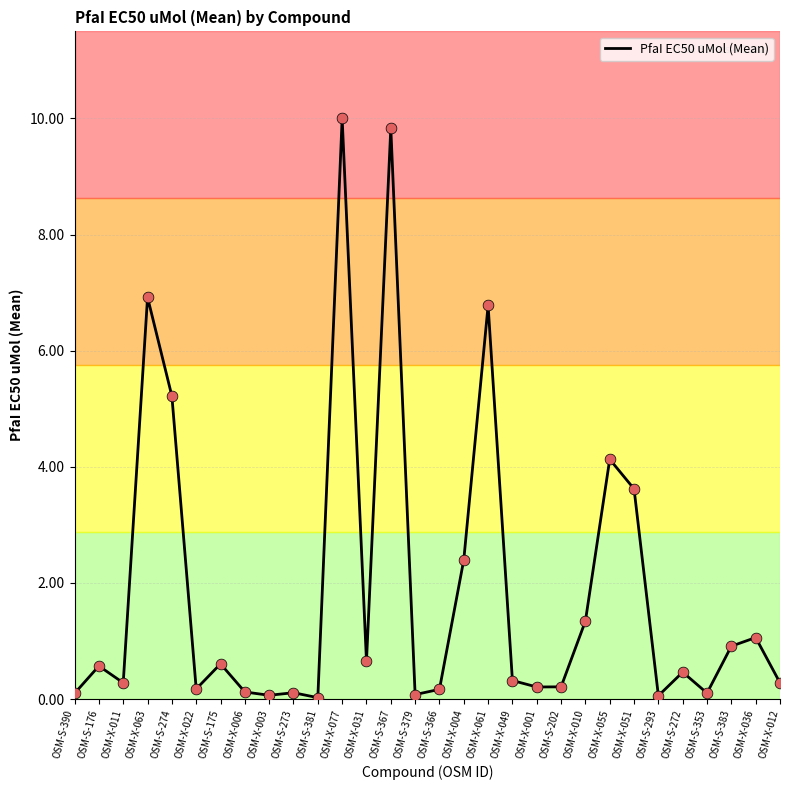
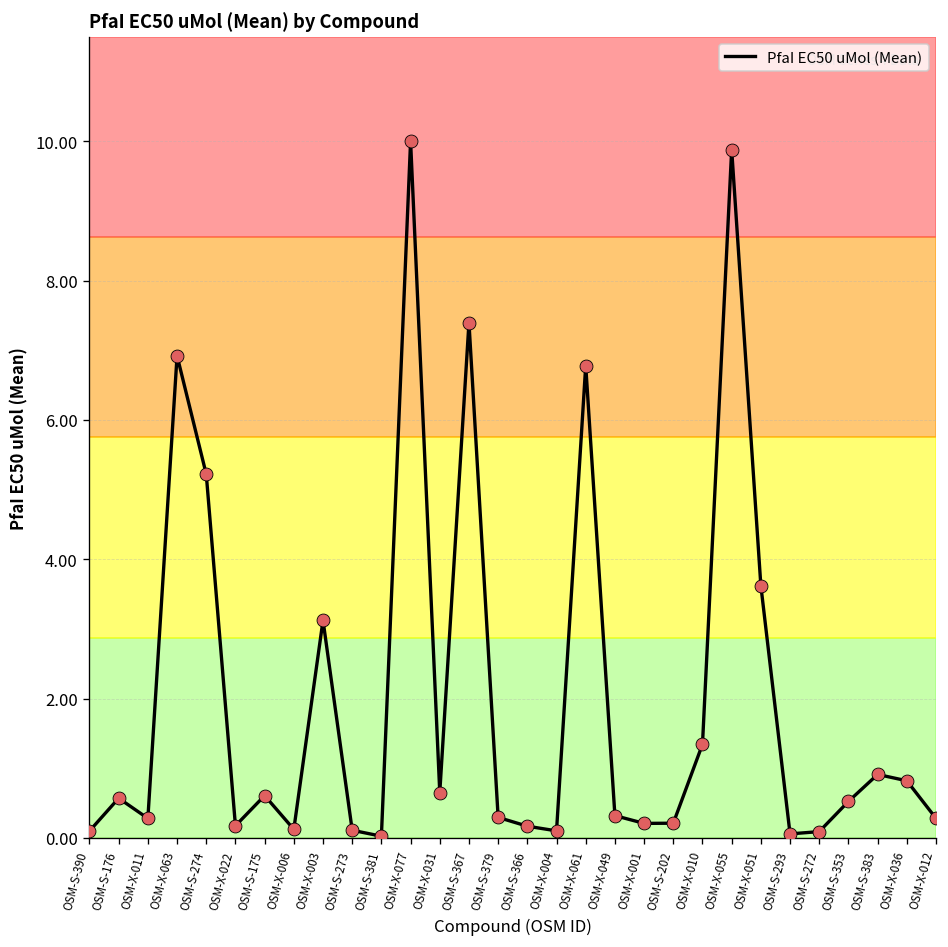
  {
    "OSM-S-390": 0.1,
    "OSM-S-176": 0.6,
    "OSM-X-011": 0.3,
    "OSM-X-063": 6.9,
    "OSM-S-274": 5.2,
    "OSM-X-022": 0.2,
    "OSM-S-175": 0.6,
    "OSM-X-006": 0.1,
-   "OSM-X-003": 0.1,
+   "OSM-X-003": 3.1,
    "OSM-S-273": 0.1,
    "OSM-S-381": 0.0,
    "OSM-X-077": 10.0,
    "OSM-X-031": 0.7,
-   "OSM-S-367": 9.8,
-   "OSM-S-379": 0.1,
+   "OSM-S-367": 7.4,
+   "OSM-S-379": 0.3,
    "OSM-S-366": 0.2,
-   "OSM-X-004": 2.4,
+   "OSM-X-004": 0.1,
    "OSM-X-061": 6.8,
    "OSM-X-049": 0.3,
    "OSM-X-001": 0.2,
    "OSM-S-202": 0.2,
    "OSM-X-010": 1.3,
-   "OSM-X-055": 4.1,
+   "OSM-X-055": 9.9,
    "OSM-X-051": 3.6,
    "OSM-S-293": 0.1,
-   "OSM-S-272": 0.5,
-   "OSM-S-353": 0.1,
+   "OSM-S-272": 0.1,
+   "OSM-S-353": 0.5,
    "OSM-S-383": 0.9,
-   "OSM-X-036": 1.1,
+   "OSM-X-036": 0.8,
    "OSM-X-012": 0.3
  }
